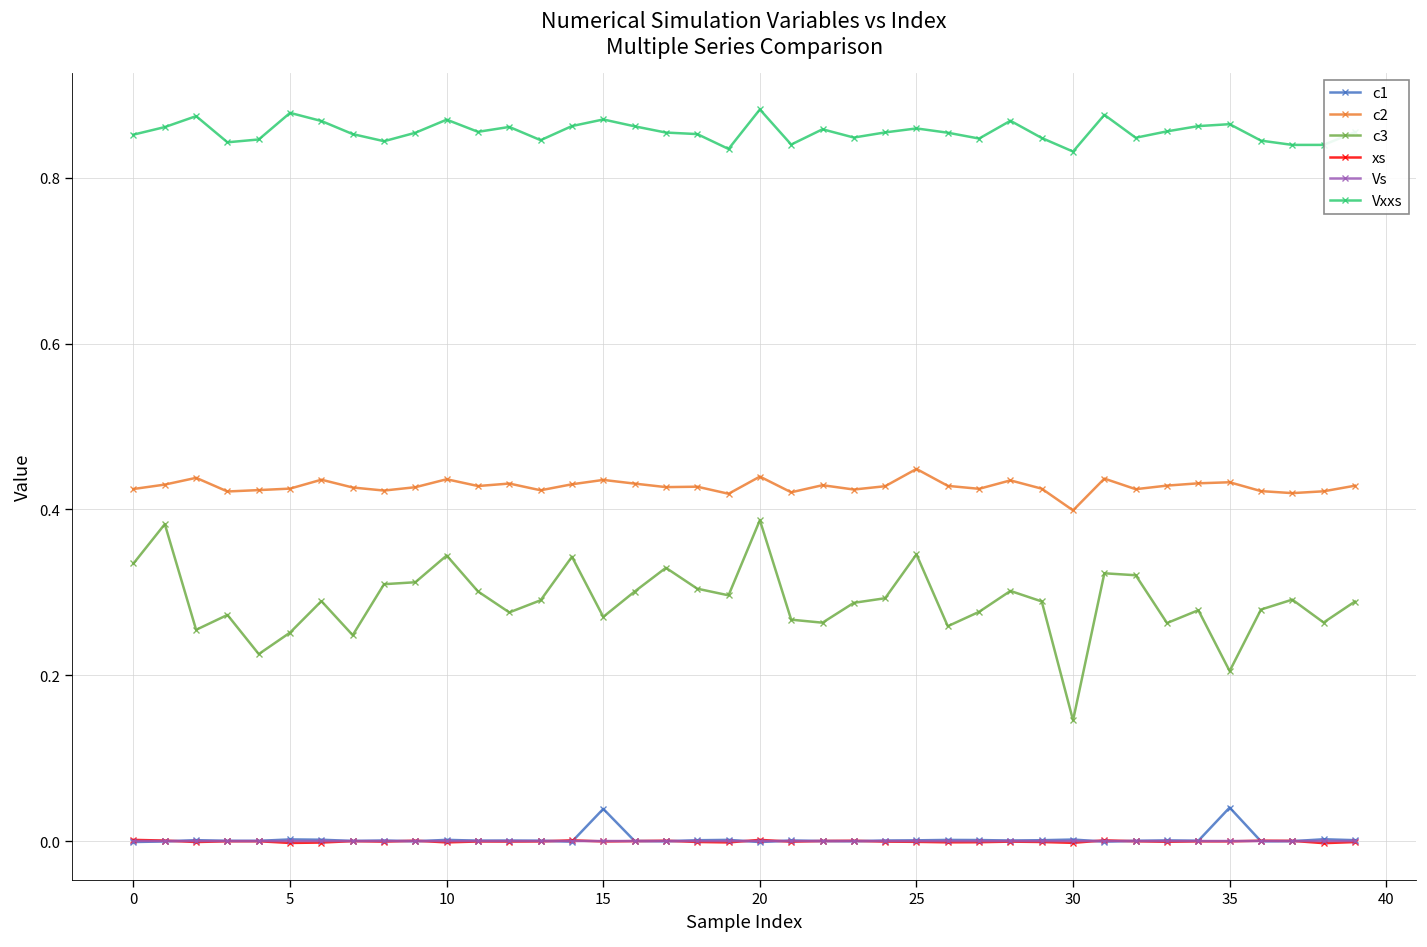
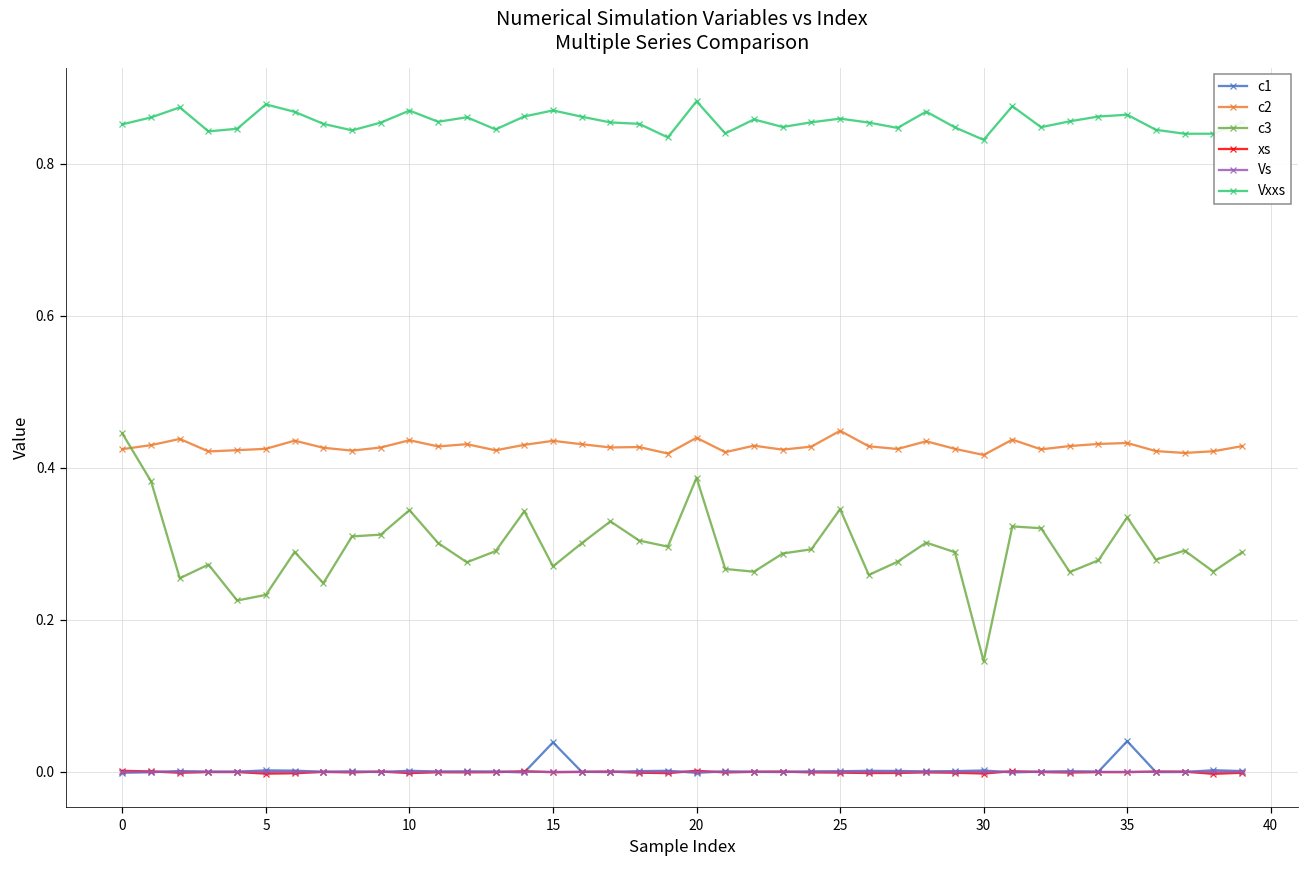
  {
    "c1": {
      "15": 0.04,
      "35": 0.04
    },
    "c2": {
      "0": 0.42,
      "5": 0.43,
      "10": 0.44,
      "15": 0.44,
      "20": 0.44,
      "25": 0.45,
-     "30": 0.40,
+     "30": 0.42,
      "35": 0.43
    },
    "c3": {
-     "0": 0.33,
-     "5": 0.25,
+     "0": 0.45,
+     "5": 0.23,
      "10": 0.34,
      "15": 0.27,
      "20": 0.39,
      "25": 0.35,
      "30": 0.15,
-     "35": 0.21
+     "35": 0.33
    },
    "Vxxs": {
      "0": 0.85,
      "5": 0.88,
      "10": 0.87,
      "15": 0.87,
      "20": 0.88,
      "25": 0.86,
      "30": 0.83,
      "35": 0.86
    }
  }
